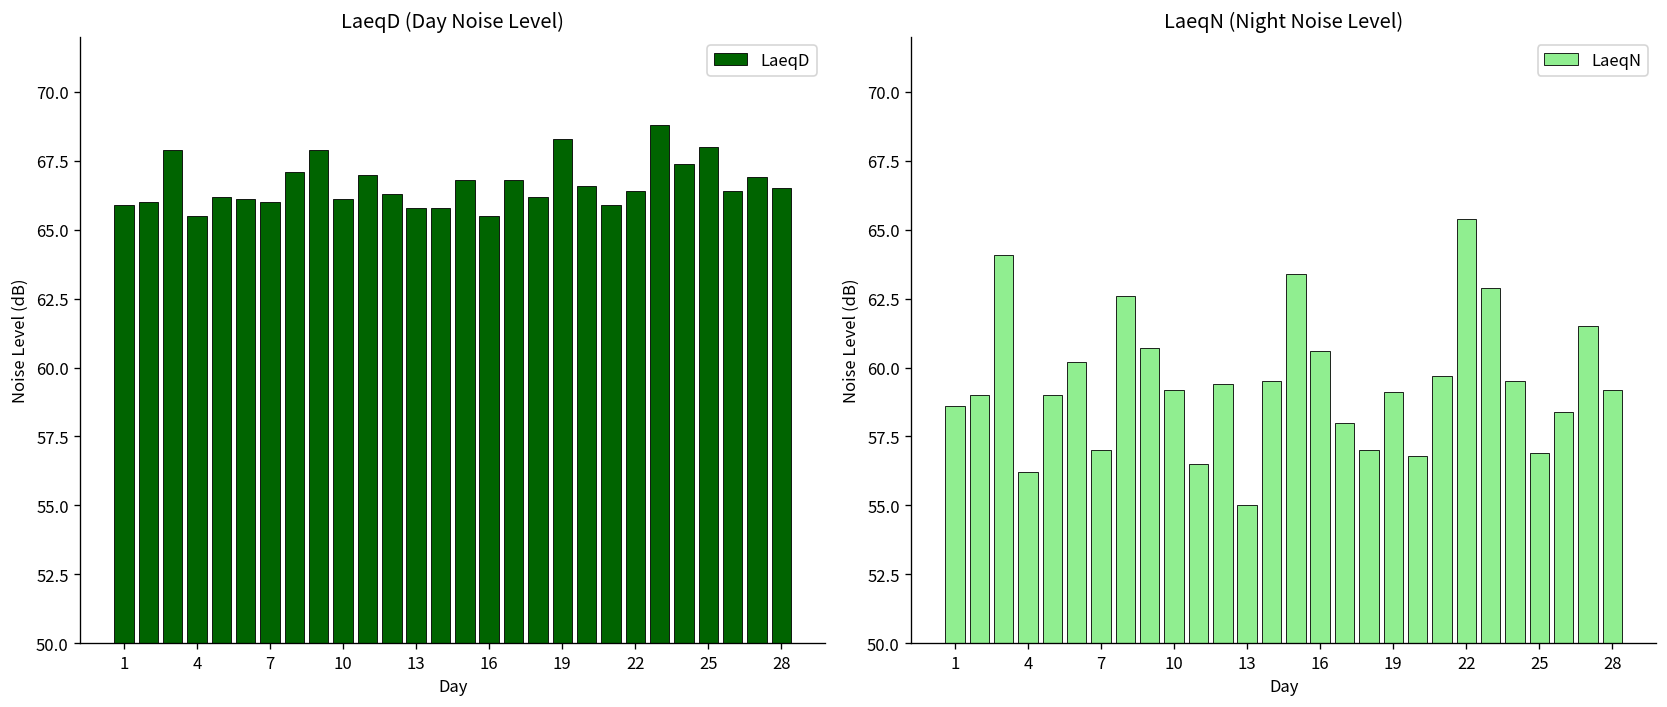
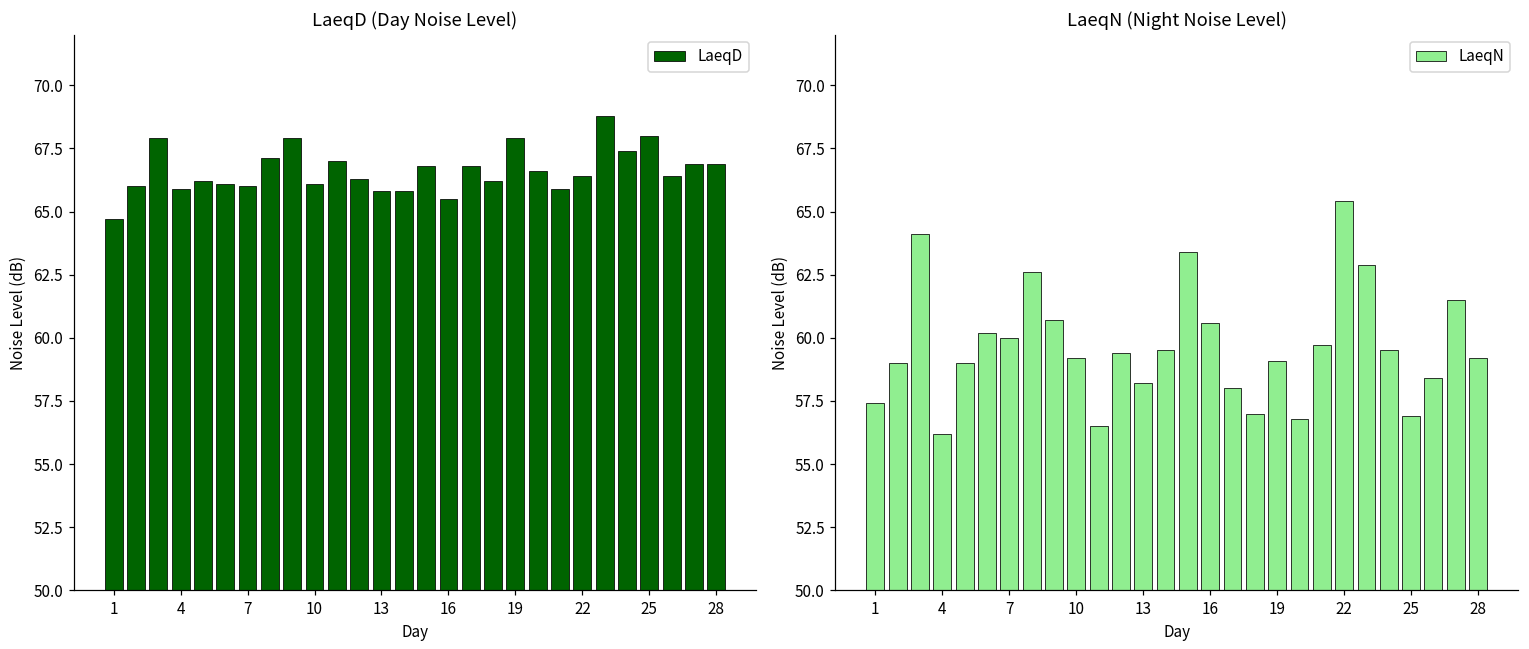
  {
    "LaeqD (Day Noise Level)": {
-     "1": 65.9,
-     "4": 65.5,
+     "1": 64.7,
+     "4": 65.9,
      "7": 66.0,
      "10": 66.1,
      "13": 65.8,
      "16": 65.5,
-     "19": 68.3,
+     "19": 67.9,
      "22": 66.4,
      "25": 68.0,
-     "28": 66.5
+     "28": 66.9
    },
    "LaeqN (Night Noise Level)": {
-     "1": 58.6,
+     "1": 57.4,
      "4": 56.2,
-     "7": 57,
+     "7": 60,
      "10": 59.2,
-     "13": 55.0,
+     "13": 58.2,
      "16": 60.6,
      "19": 59.1,
      "22": 65.4,
      "25": 56.9,
      "28": 59.2
    }
  }
